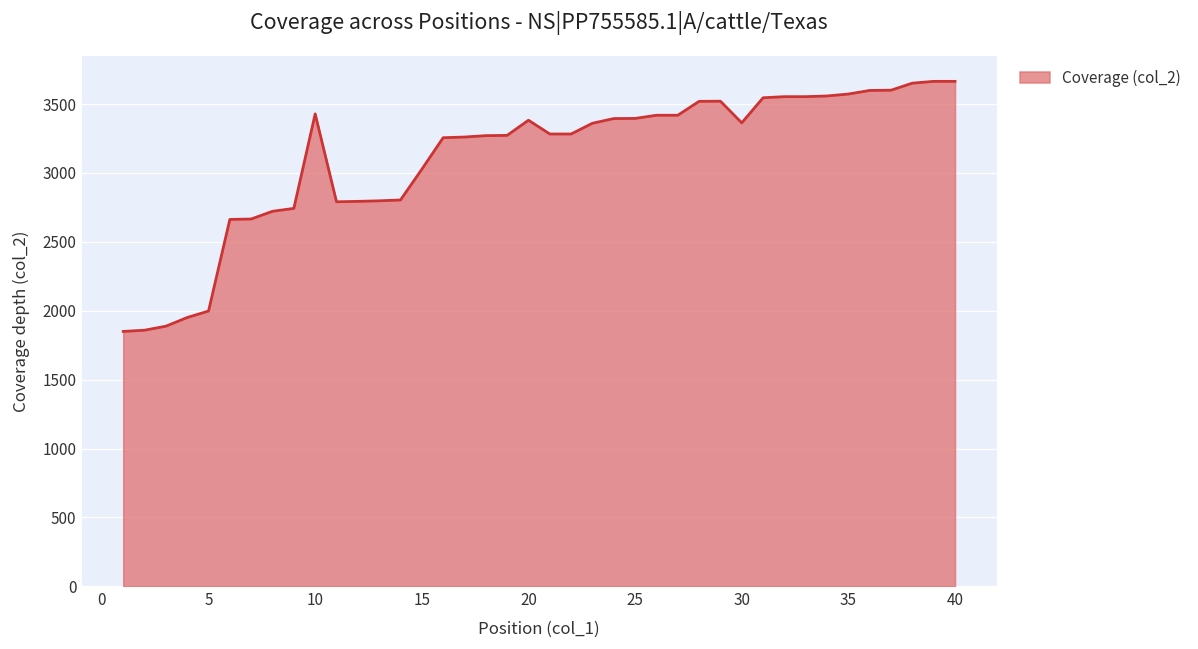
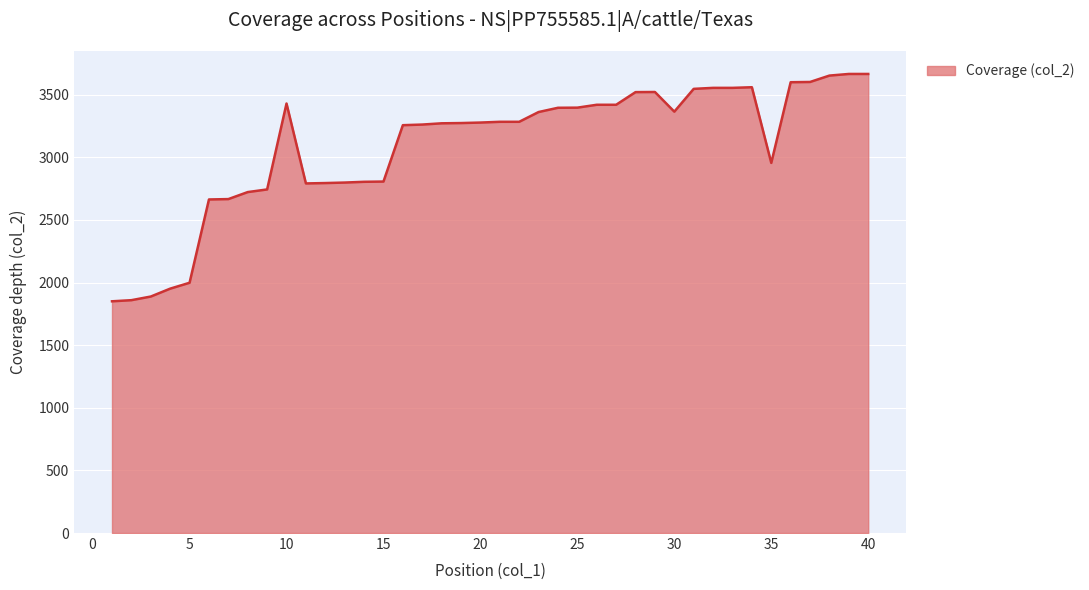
  {
    "5": 2000,
    "10": 3430,
-   "15": 3030,
-   "20": 3380,
+   "15": 2810,
+   "20": 3280,
    "25": 3400,
    "30": 3360,
-   "35": 3570,
+   "35": 2960,
    "40": 3670
  }
